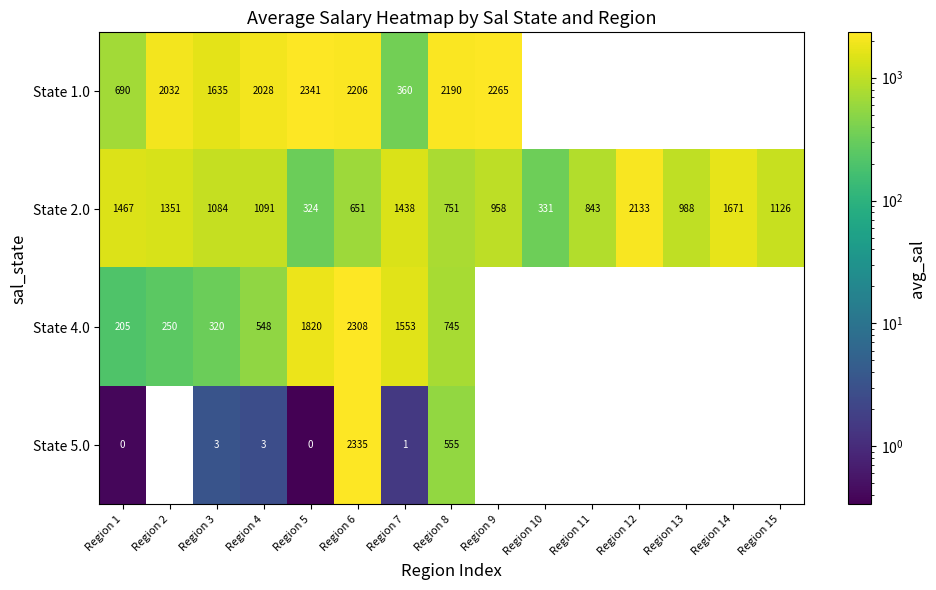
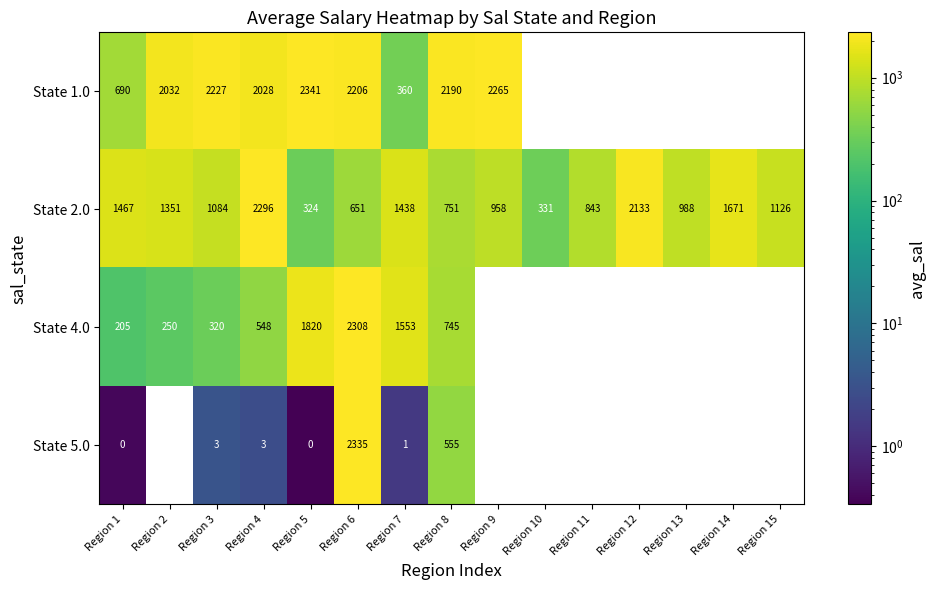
  {
    "State 1.0": {
      "Region 1": 690,
      "Region 2": 2032,
-     "Region 3": 1635,
+     "Region 3": 2227,
      "Region 4": 2028,
      "Region 5": 2341,
      "Region 6": 2206,
      "Region 7": 360,
      "Region 8": 2190,
      "Region 9": 2265
    },
    "State 2.0": {
      "Region 1": 1467,
      "Region 2": 1351,
      "Region 3": 1084,
-     "Region 4": 1091,
+     "Region 4": 2296,
      "Region 5": 324,
      "Region 6": 651,
      "Region 7": 1438,
      "Region 8": 751,
      "Region 9": 958,
      "Region 10": 331,
      "Region 11": 843,
      "Region 12": 2133,
      "Region 13": 988,
      "Region 14": 1671,
      "Region 15": 1126
    },
    "State 4.0": {
      "Region 1": 205,
      "Region 2": 250,
      "Region 3": 320,
      "Region 4": 548,
      "Region 5": 1820,
      "Region 6": 2308,
      "Region 7": 1553,
      "Region 8": 745
    },
    "State 5.0": {
      "Region 1": 0,
      "Region 3": 3,
      "Region 4": 3,
      "Region 5": 0,
      "Region 6": 2335,
      "Region 7": 1,
      "Region 8": 555
    }
  }
